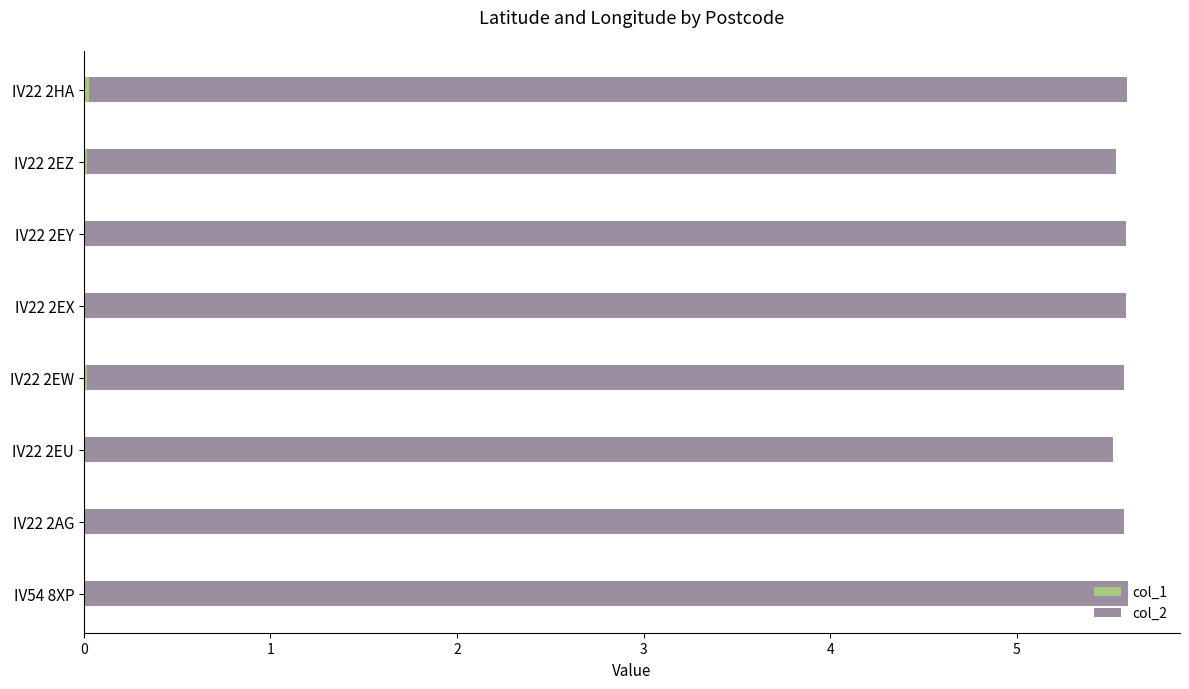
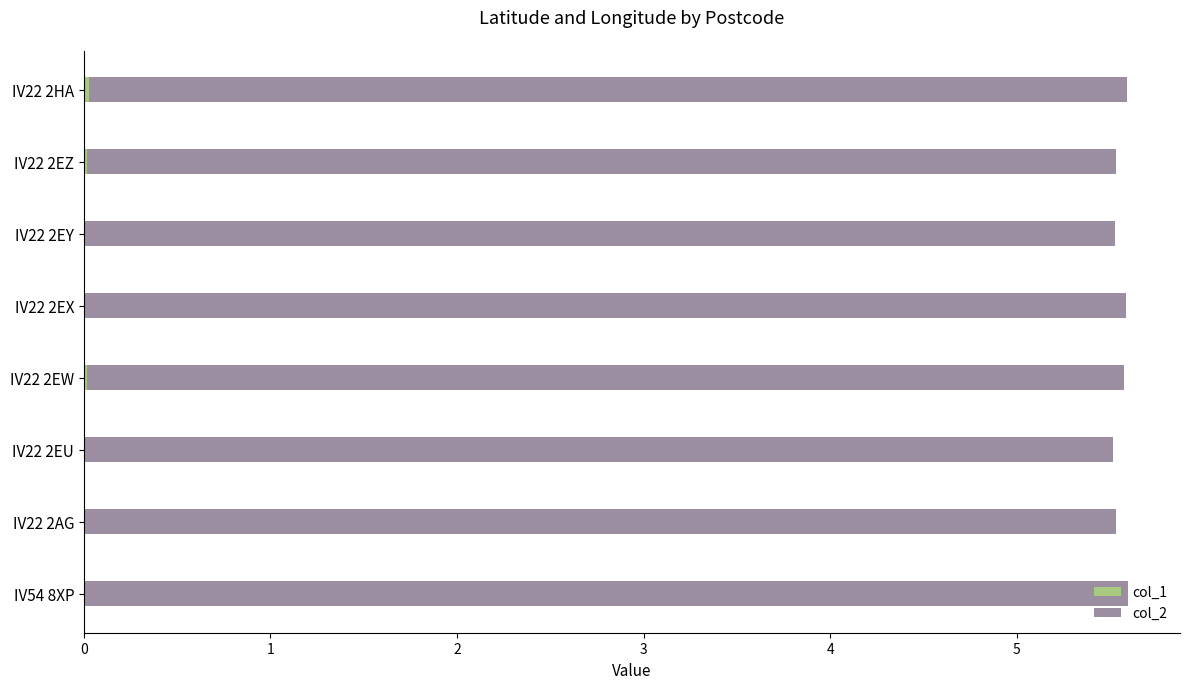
  {
    "col_1": {
      "IV22 2HA": 0.03,
      "IV22 2EZ": 0.02,
      "IV22 2EY": 0.00,
      "IV22 2EW": 0.02
    },
    "col_2": {
      "IV22 2HA": 5.57,
      "IV22 2EZ": 5.51,
-     "IV22 2EY": 5.59,
+     "IV22 2EY": 5.53,
      "IV22 2EX": 5.58,
      "IV22 2EW": 5.56,
      "IV22 2EU": 5.51,
-     "IV22 2AG": 5.58,
+     "IV22 2AG": 5.53,
      "IV54 8XP": 5.60
    }
  }
